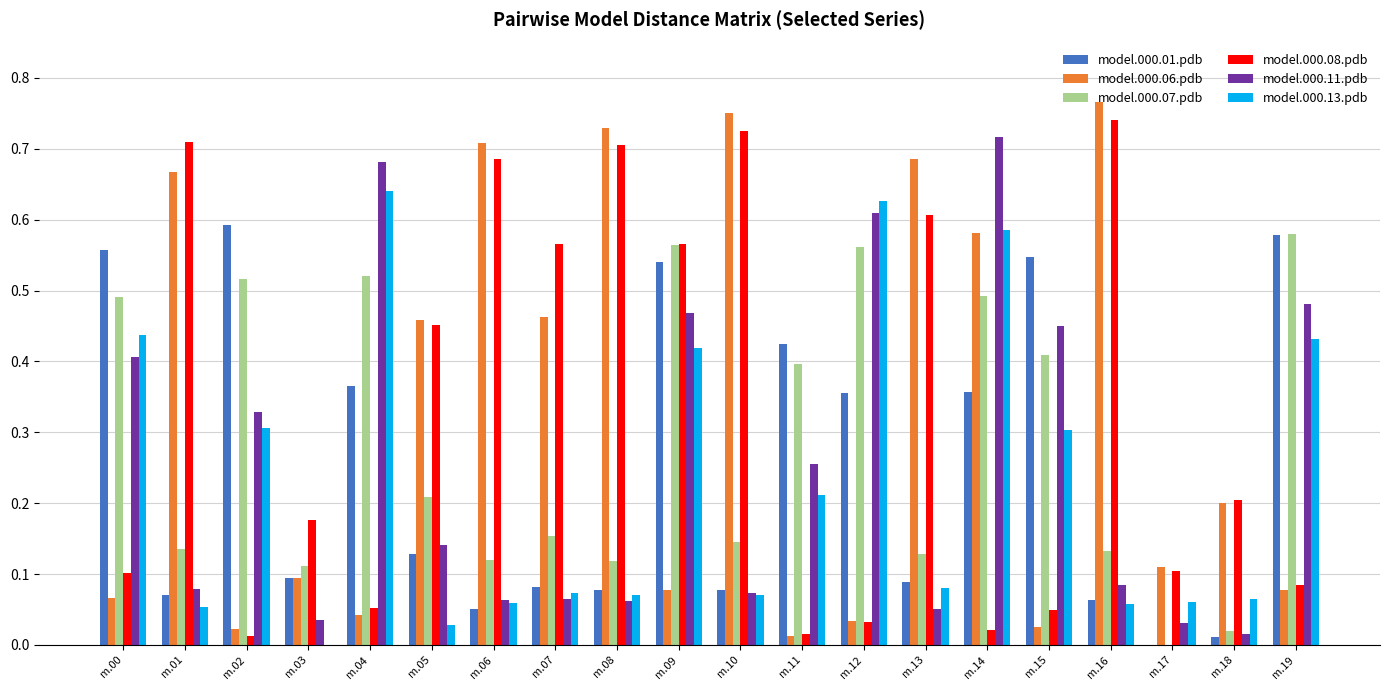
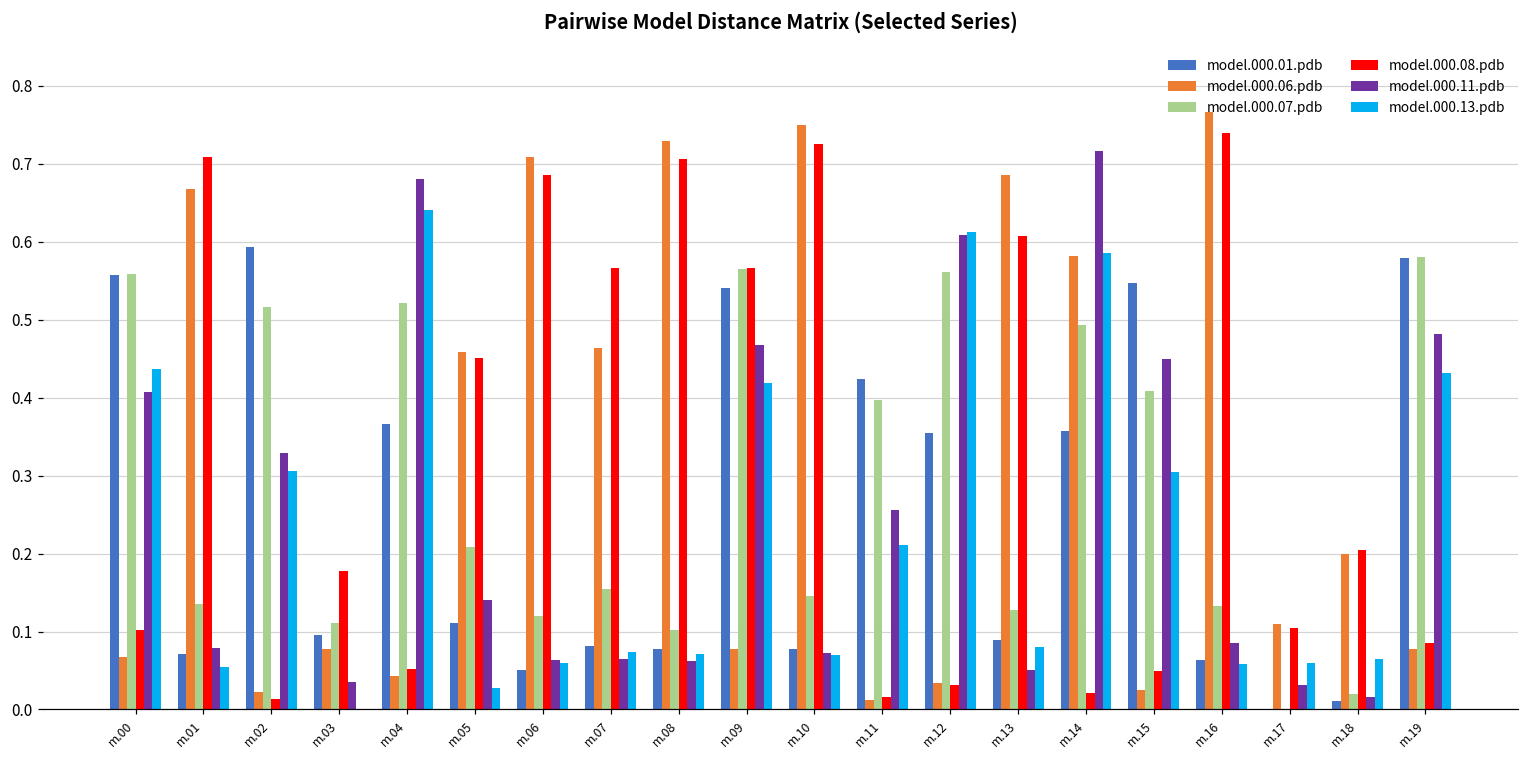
  {
    "model.000.01.pdb": {
      "m.00": 0.56,
      "m.01": 0.07,
      "m.02": 0.59,
      "m.03": 0.10,
      "m.04": 0.37,
-     "m.05": 0.13,
+     "m.05": 0.11,
      "m.06": 0.05,
      "m.07": 0.08,
      "m.08": 0.08,
      "m.09": 0.54,
      "m.10": 0.08,
      "m.11": 0.42,
      "m.12": 0.36,
      "m.13": 0.09,
      "m.14": 0.36,
      "m.15": 0.55,
      "m.16": 0.06,
      "m.17": 0.00,
      "m.18": 0.01,
      "m.19": 0.58
    },
    "model.000.06.pdb": {
      "m.00": 0.07,
      "m.01": 0.67,
      "m.02": 0.02,
-     "m.03": 0.10,
+     "m.03": 0.08,
      "m.04": 0.04,
      "m.05": 0.46,
      "m.06": 0.71,
      "m.07": 0.46,
      "m.08": 0.73,
      "m.09": 0.08,
      "m.10": 0.75,
      "m.11": 0.01,
      "m.12": 0.03,
      "m.13": 0.69,
      "m.14": 0.58,
      "m.15": 0.03,
      "m.16": 0.77,
      "m.17": 0.11,
      "m.18": 0.20,
      "m.19": 0.08
    },
    "model.000.07.pdb": {
-     "m.00": 0.49,
+     "m.00": 0.56,
      "m.01": 0.14,
      "m.02": 0.52,
      "m.03": 0.11,
      "m.04": 0.52,
      "m.05": 0.21,
      "m.06": 0.12,
      "m.07": 0.15,
-     "m.08": 0.12,
+     "m.08": 0.10,
      "m.09": 0.57,
      "m.10": 0.15,
      "m.11": 0.40,
      "m.12": 0.56,
      "m.13": 0.13,
      "m.14": 0.49,
      "m.15": 0.41,
      "m.16": 0.13,
      "m.17": 0.00,
      "m.18": 0.02,
      "m.19": 0.58
    },
    "model.000.08.pdb": {
      "m.00": 0.10,
      "m.01": 0.71,
      "m.02": 0.01,
      "m.03": 0.18,
      "m.04": 0.05,
      "m.05": 0.45,
      "m.06": 0.69,
      "m.07": 0.57,
      "m.08": 0.71,
      "m.09": 0.57,
      "m.10": 0.73,
      "m.11": 0.02,
      "m.12": 0.03,
      "m.13": 0.61,
      "m.14": 0.02,
      "m.15": 0.05,
      "m.16": 0.74,
      "m.17": 0.10,
      "m.18": 0.21,
      "m.19": 0.09
    },
    "model.000.11.pdb": {
      "m.00": 0.41,
      "m.01": 0.08,
      "m.02": 0.33,
      "m.03": 0.04,
      "m.04": 0.68,
      "m.05": 0.14,
      "m.06": 0.06,
      "m.07": 0.07,
      "m.08": 0.06,
      "m.09": 0.47,
      "m.10": 0.07,
      "m.11": 0.26,
      "m.12": 0.61,
      "m.13": 0.05,
      "m.14": 0.72,
      "m.15": 0.45,
      "m.16": 0.09,
      "m.17": 0.03,
      "m.18": 0.02,
      "m.19": 0.48
    },
    "model.000.13.pdb": {
      "m.00": 0.44,
      "m.01": 0.05,
      "m.02": 0.31,
      "m.03": 0.00,
      "m.04": 0.64,
      "m.05": 0.03,
      "m.06": 0.06,
      "m.07": 0.07,
      "m.08": 0.07,
      "m.09": 0.42,
      "m.10": 0.07,
      "m.11": 0.21,
-     "m.12": 0.63,
+     "m.12": 0.61,
      "m.13": 0.08,
      "m.14": 0.59,
      "m.15": 0.30,
      "m.16": 0.06,
      "m.17": 0.06,
      "m.18": 0.07,
      "m.19": 0.43
    }
  }
